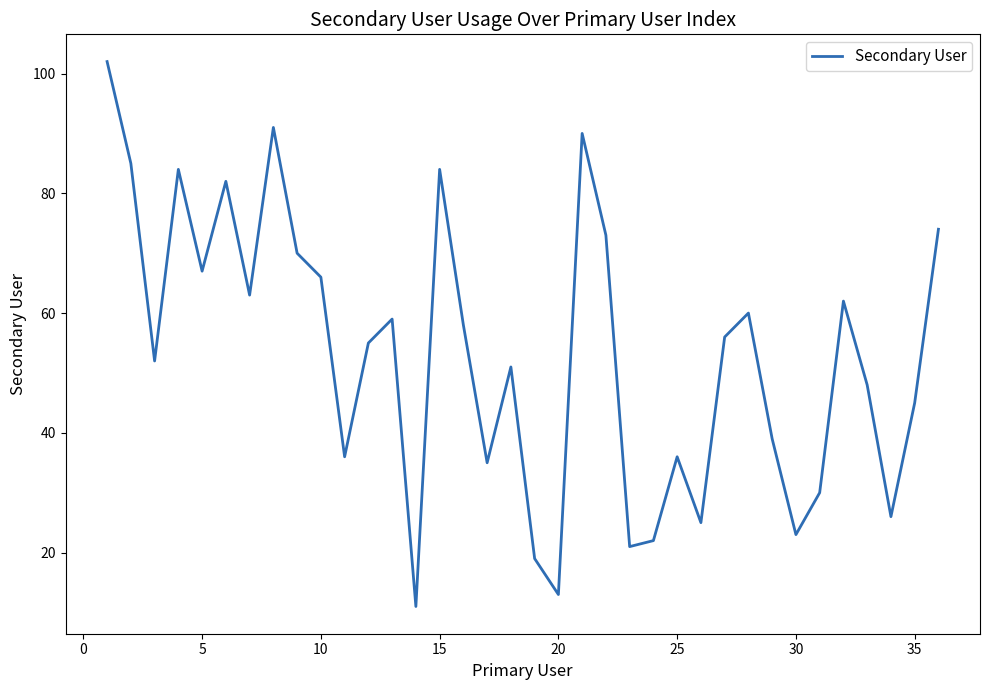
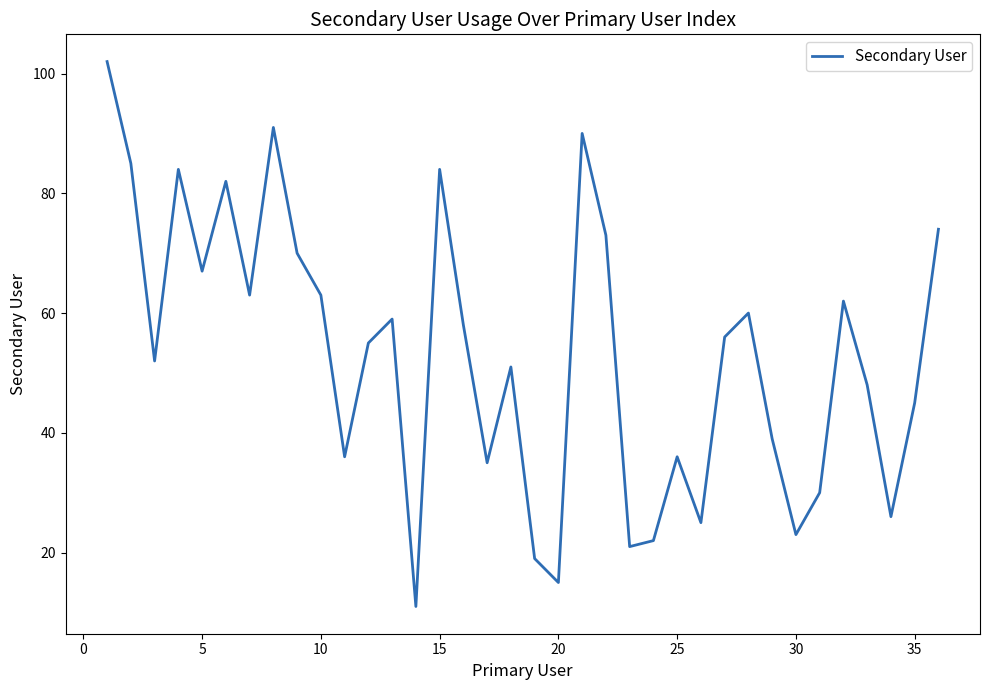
  {
    "5": 67,
-   "10": 66,
+   "10": 63,
    "15": 84,
-   "20": 13,
+   "20": 15,
    "25": 36,
    "30": 23,
    "35": 45
  }
